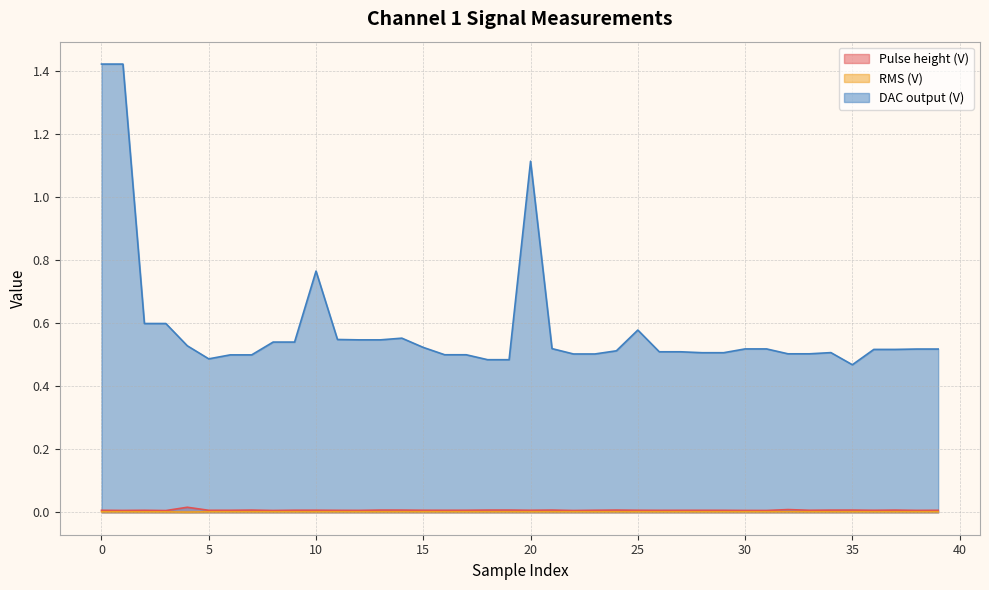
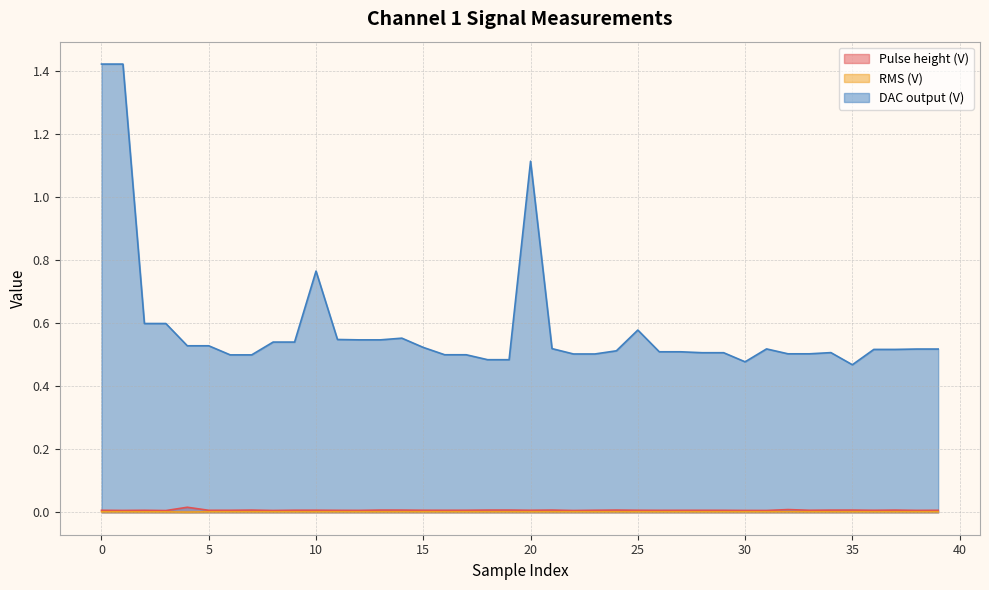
  {
    "DAC output (V)": {
      "0": 1.42,
-     "5": 0.49,
+     "5": 0.53,
      "10": 0.76,
      "15": 0.52,
      "20": 1.11,
      "25": 0.58,
-     "30": 0.52,
+     "30": 0.48,
      "35": 0.47
    }
  }
